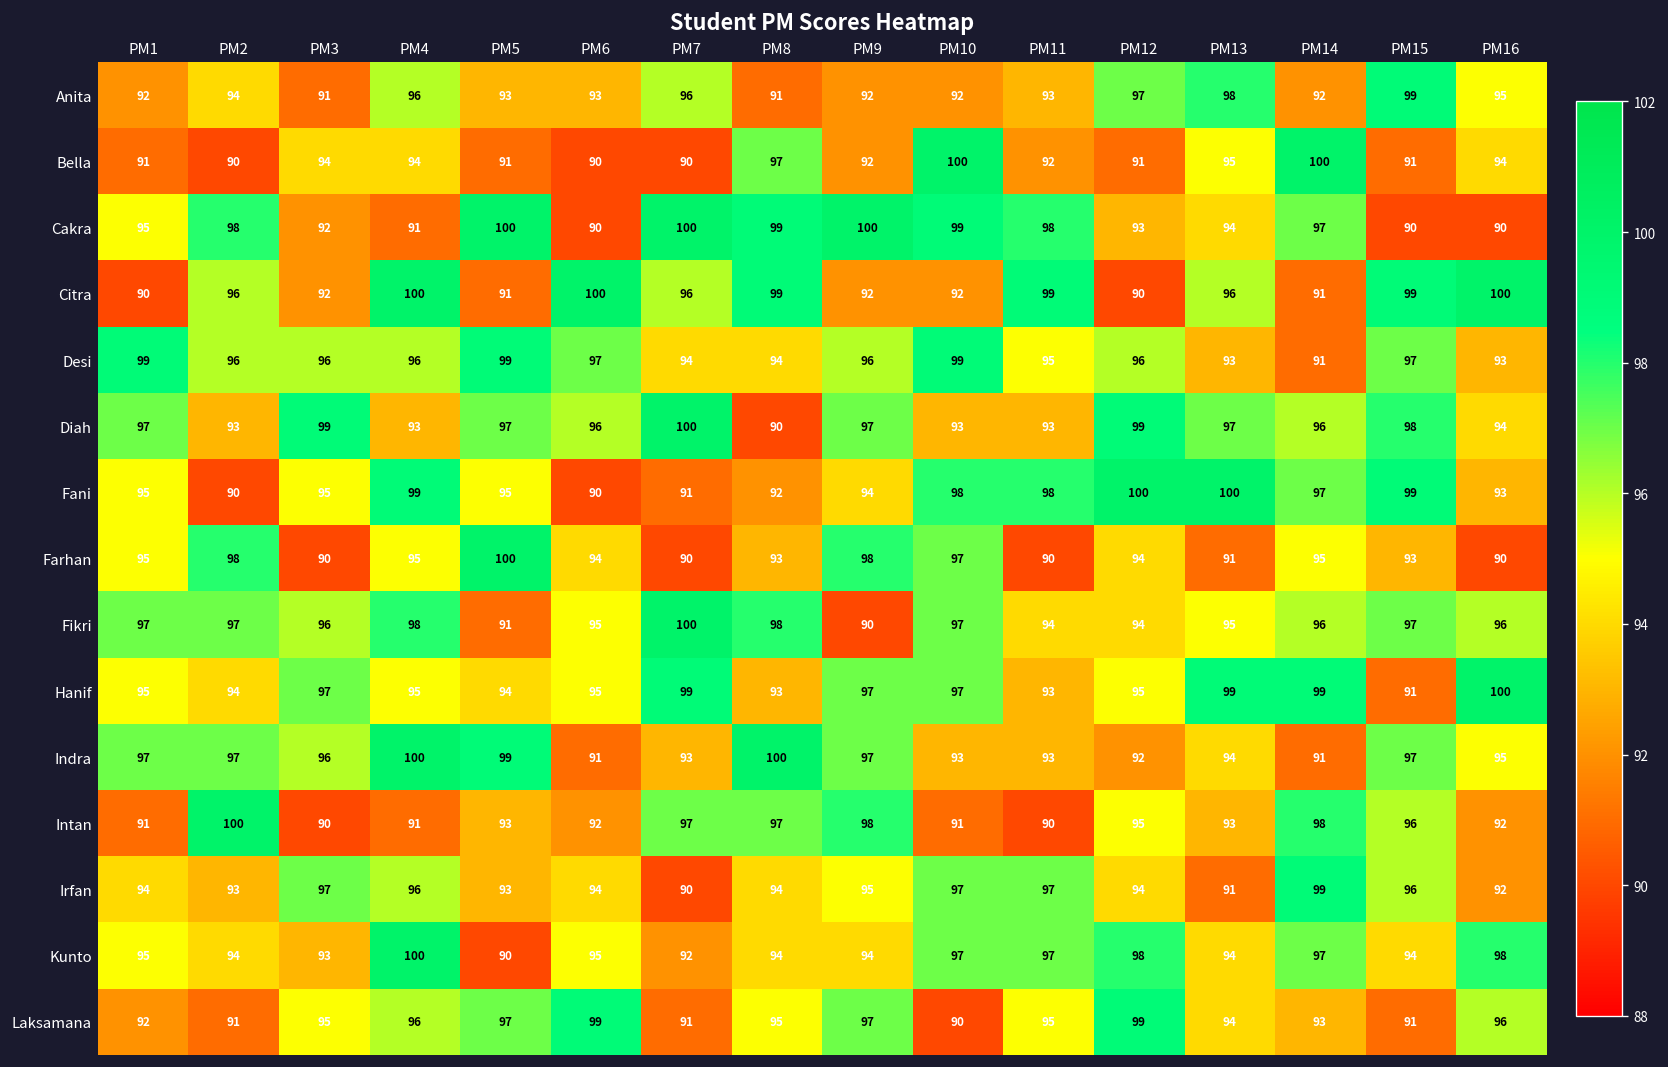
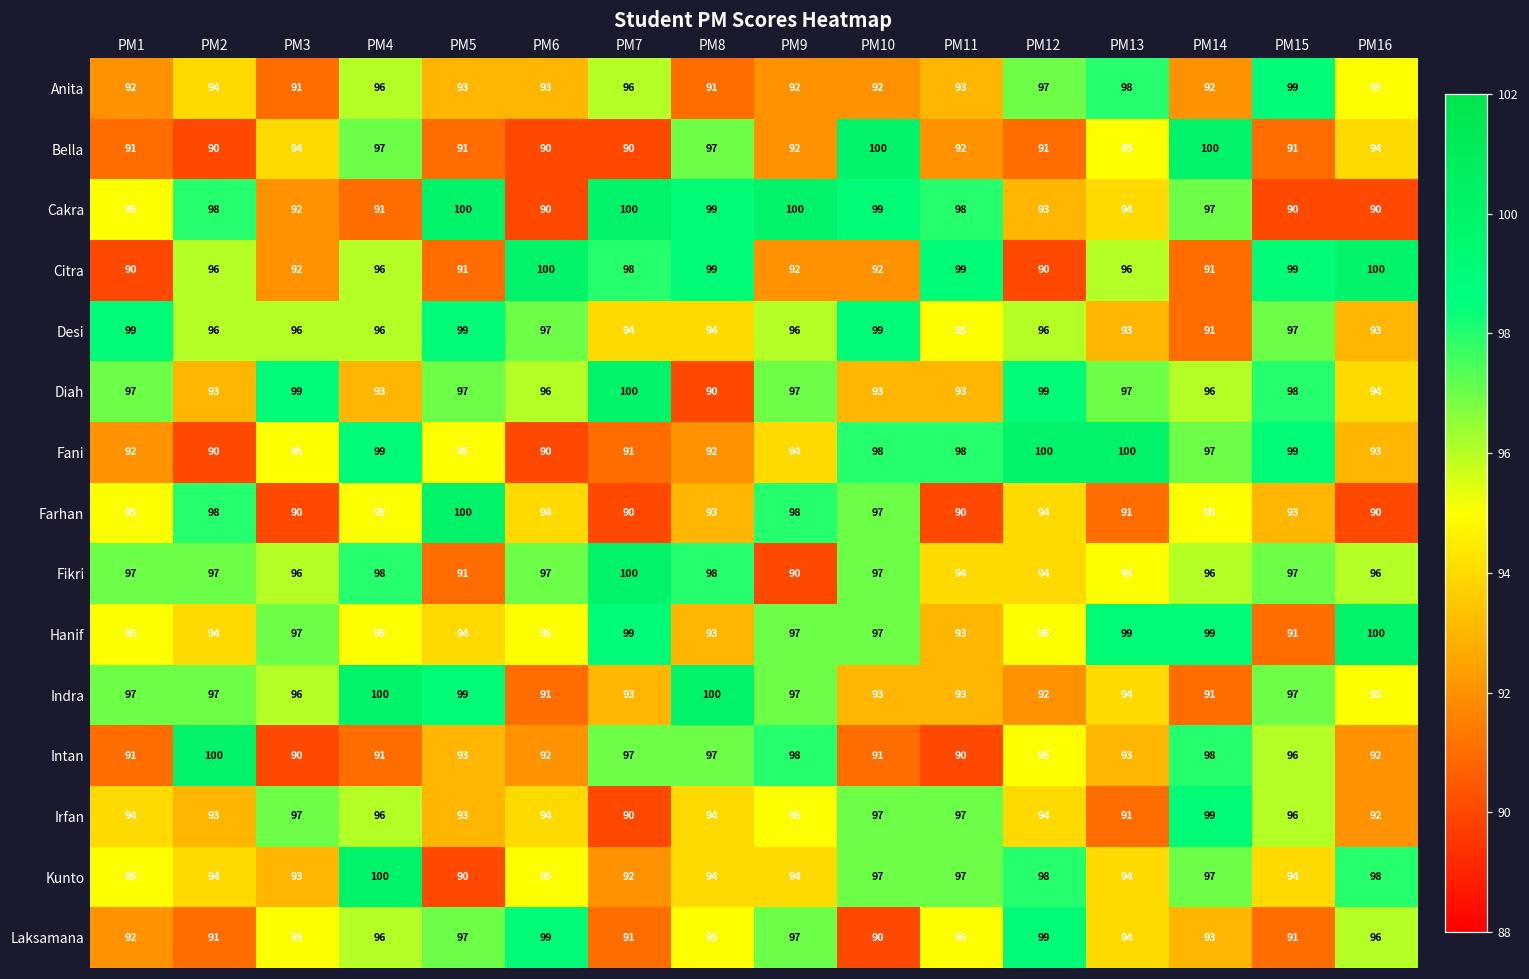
  {
    "Bella": {
      "PM1": 91,
      "PM2": 90,
      "PM3": 94,
-     "PM4": 94,
+     "PM4": 97,
      "PM5": 91,
      "PM6": 90,
      "PM7": 90,
      "PM8": 97,
      "PM9": 92,
      "PM10": 100,
      "PM11": 92,
      "PM12": 91,
      "PM13": 95,
      "PM14": 100,
      "PM15": 91,
      "PM16": 94
    },
    "Citra": {
      "PM1": 90,
      "PM2": 96,
      "PM3": 92,
-     "PM4": 100,
+     "PM4": 96,
      "PM5": 91,
      "PM6": 100,
-     "PM7": 96,
+     "PM7": 98,
      "PM8": 99,
      "PM9": 92,
      "PM10": 92,
      "PM11": 99,
      "PM12": 90,
      "PM13": 96,
      "PM14": 91,
      "PM15": 99,
      "PM16": 100
    },
    "Fani": {
-     "PM1": 95,
+     "PM1": 92,
      "PM2": 90,
      "PM3": 95,
      "PM4": 99,
      "PM5": 95,
      "PM6": 90,
      "PM7": 91,
      "PM8": 92,
      "PM9": 94,
      "PM10": 98,
      "PM11": 98,
      "PM12": 100,
      "PM13": 100,
      "PM14": 97,
      "PM15": 99,
      "PM16": 93
    },
    "Fikri": {
      "PM1": 97,
      "PM2": 97,
      "PM3": 96,
      "PM4": 98,
      "PM5": 91,
-     "PM6": 95,
+     "PM6": 97,
      "PM7": 100,
      "PM8": 98,
      "PM9": 90,
      "PM10": 97,
      "PM11": 94,
      "PM12": 94,
      "PM13": 95,
      "PM14": 96,
      "PM15": 97,
      "PM16": 96
    }
  }
